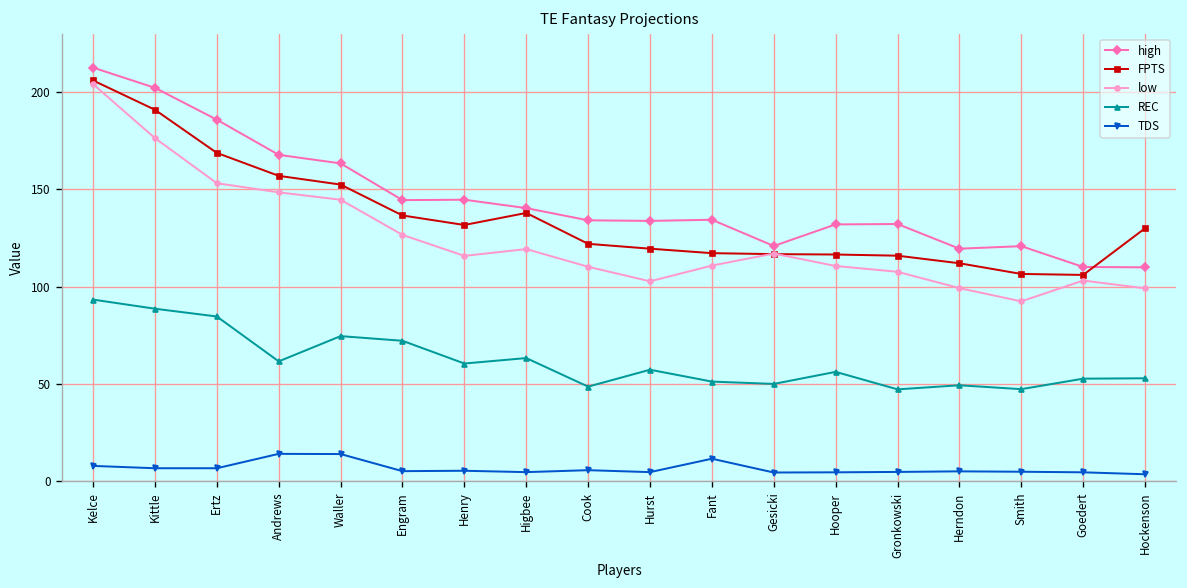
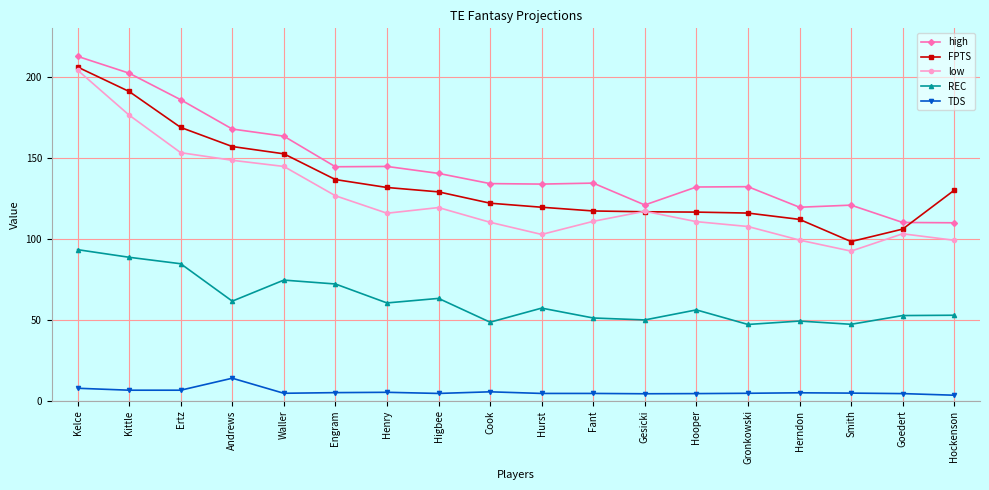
  {
    "FPTS": {
      "Kelce": 206,
      "Kittle": 191,
      "Ertz": 169,
      "Andrews": 157,
      "Waller": 153,
      "Engram": 137,
      "Henry": 132,
-     "Higbee": 138,
+     "Higbee": 129,
      "Cook": 122,
      "Hurst": 120,
      "Fant": 117,
      "Hooper": 117,
      "Gronkowski": 116,
      "Herndon": 112,
-     "Smith": 107,
+     "Smith": 98,
      "Goedert": 106,
      "Hockenson": 130
    },
    "REC": {
      "Kelce": 93,
      "Kittle": 89,
      "Ertz": 85,
      "Andrews": 62,
      "Waller": 75,
      "Engram": 72,
      "Henry": 60,
      "Higbee": 63,
      "Cook": 49,
      "Hurst": 57,
      "Fant": 51,
      "Gesicki": 50,
      "Hooper": 56,
      "Gronkowski": 47,
      "Herndon": 49,
      "Smith": 47,
      "Goedert": 53,
      "Hockenson": 53
    },
    "TDS": {
      "Kelce": 8,
      "Kittle": 7,
      "Ertz": 7,
      "Andrews": 14,
-     "Waller": 14,
+     "Waller": 5,
      "Engram": 5,
      "Henry": 5,
      "Higbee": 5,
      "Cook": 6,
      "Hurst": 5,
-     "Fant": 11,
+     "Fant": 5,
      "Gesicki": 4,
      "Hooper": 4,
      "Gronkowski": 5,
      "Herndon": 5,
      "Smith": 5,
      "Goedert": 4,
      "Hockenson": 3
    }
  }
